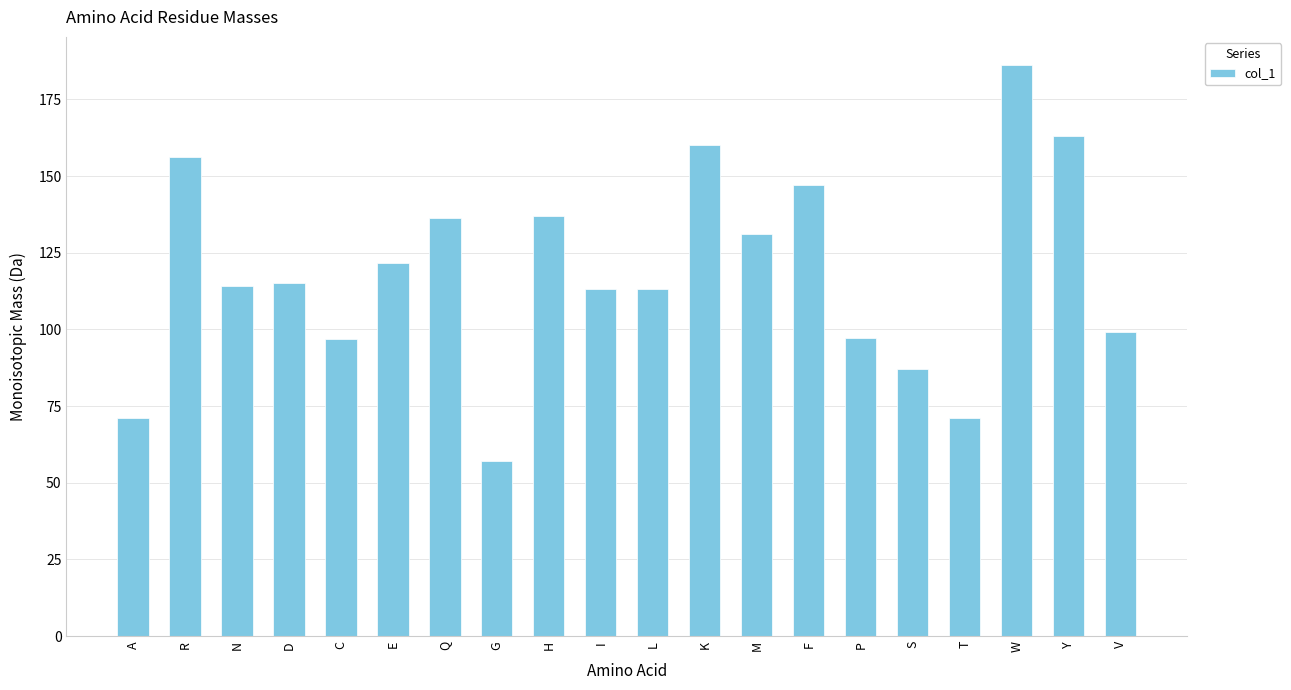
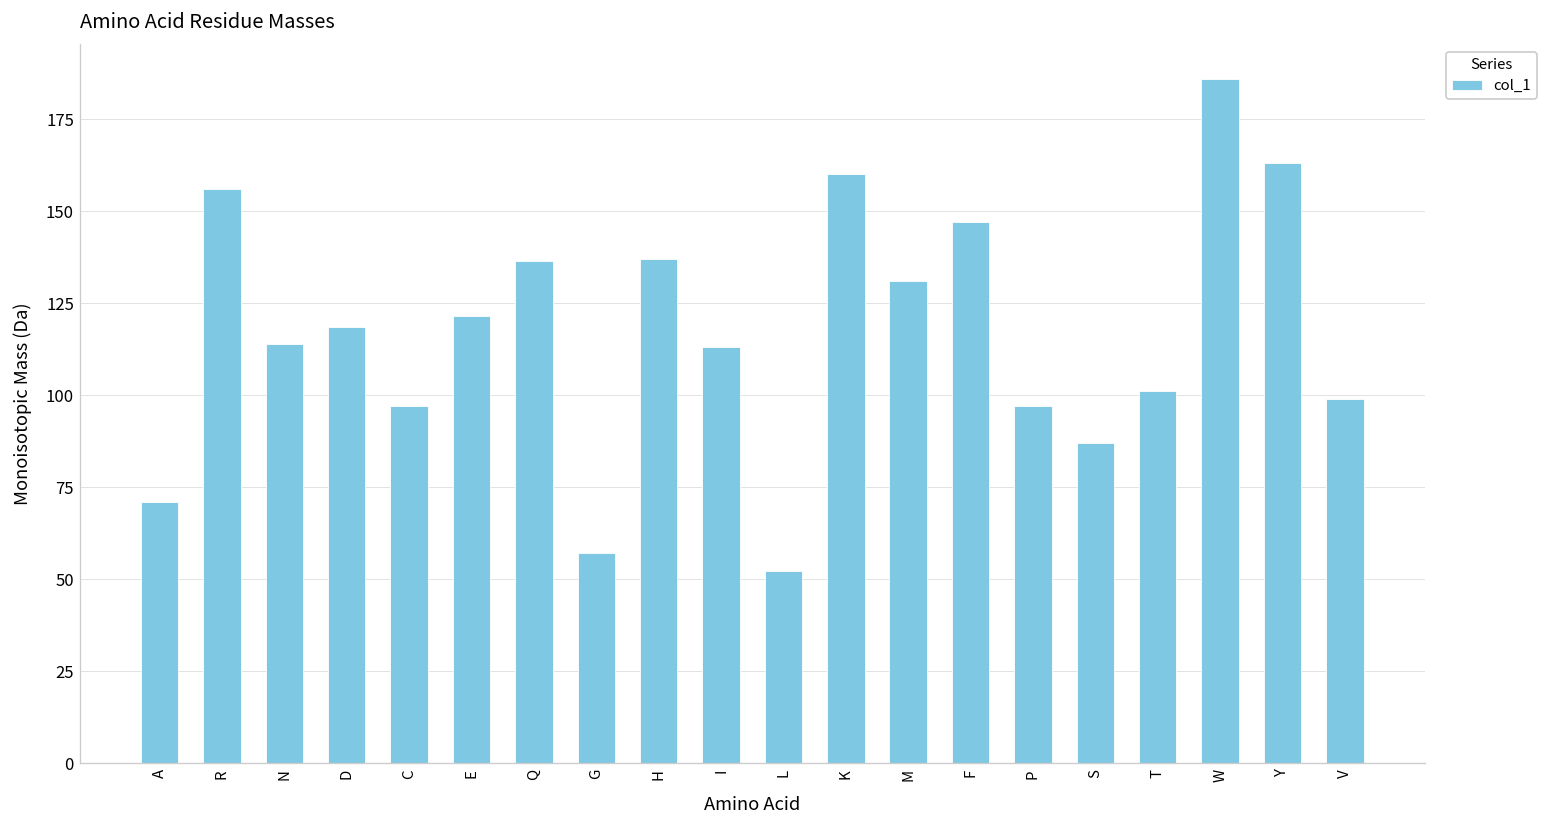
  {
    "A": 71,
    "R": 156,
    "N": 114,
-   "D": 115,
+   "D": 119,
    "C": 97,
    "E": 122,
    "Q": 136,
    "G": 57,
    "H": 137,
    "I": 113,
-   "L": 113,
+   "L": 52,
    "K": 160,
    "M": 131,
    "F": 147,
    "P": 97,
    "S": 87,
-   "T": 71,
+   "T": 101,
    "W": 186,
    "Y": 163,
    "V": 99
  }
